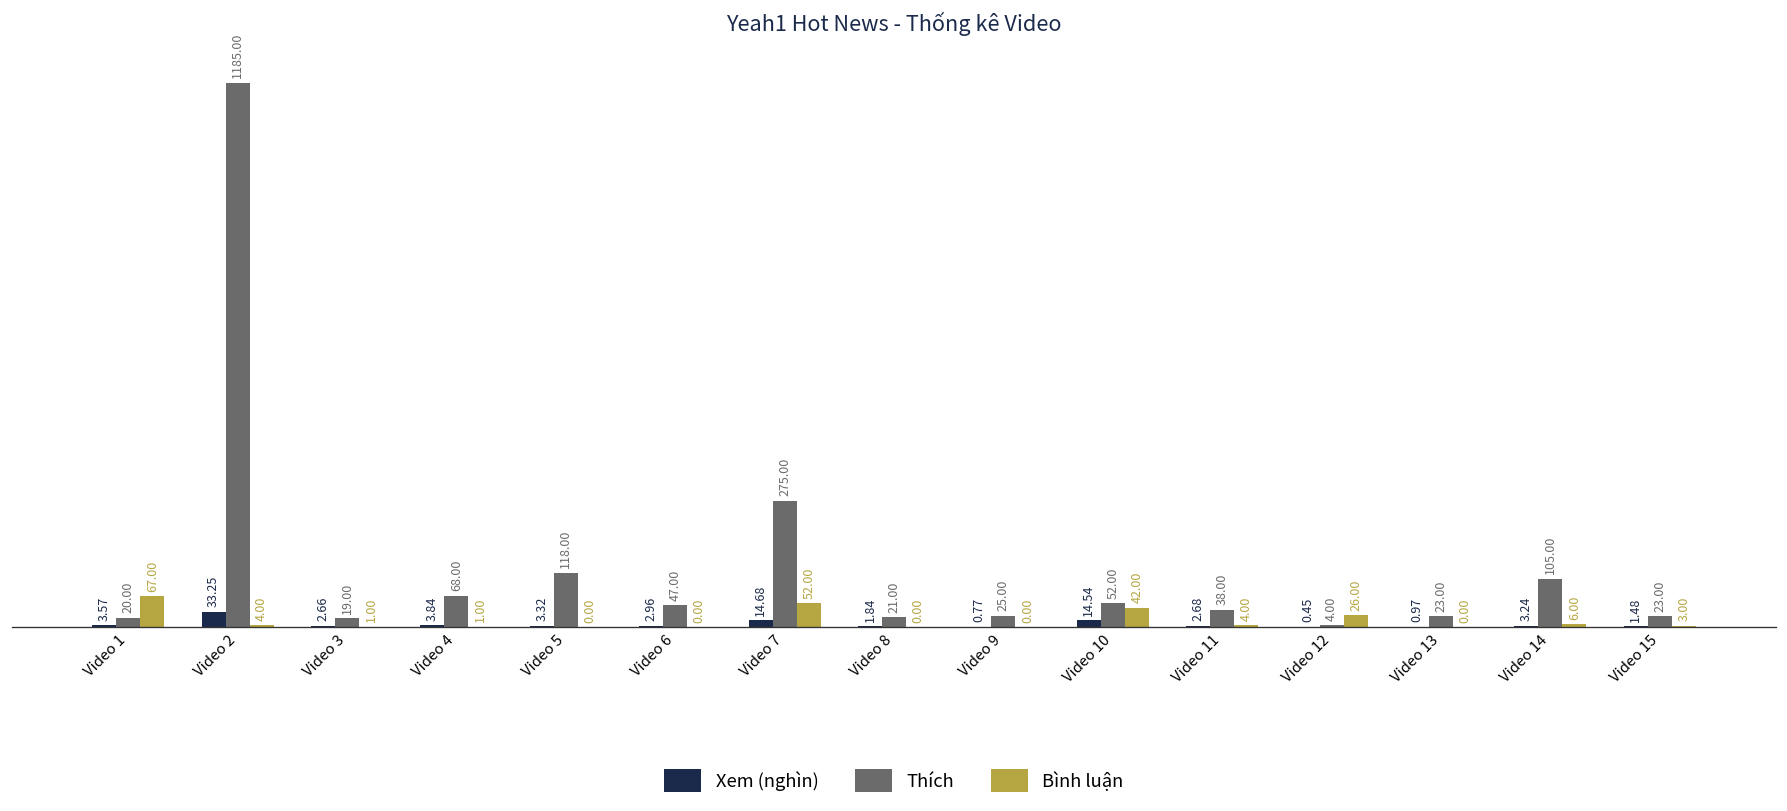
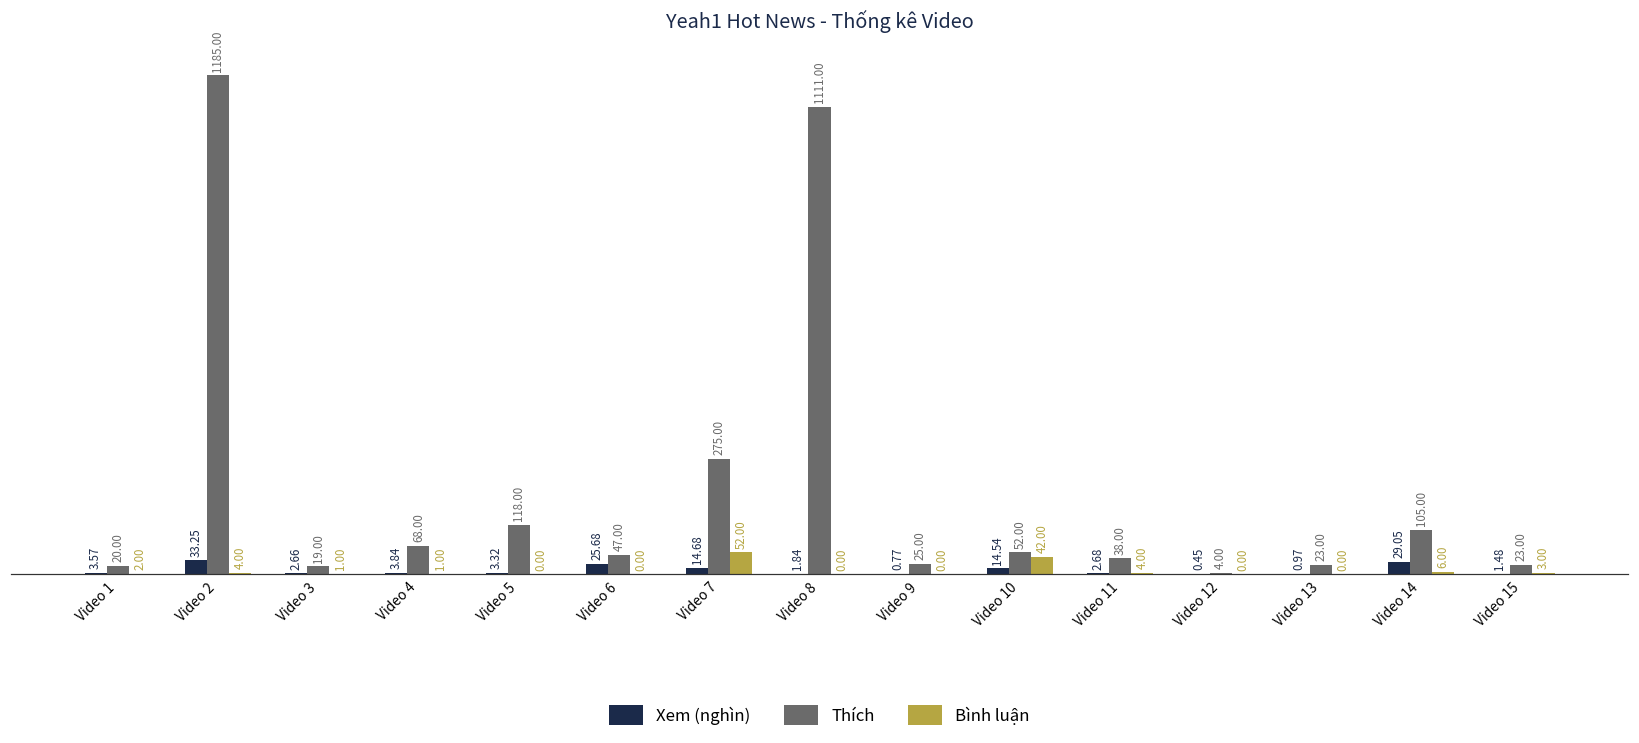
  {
    "Xem (nghìn)": {
      "Video 1": 3.57,
      "Video 2": 33.25,
      "Video 3": 2.66,
      "Video 4": 3.84,
      "Video 5": 3.32,
-     "Video 6": 2.96,
+     "Video 6": 25.68,
      "Video 7": 14.68,
      "Video 8": 1.84,
      "Video 9": 0.77,
      "Video 10": 14.54,
      "Video 11": 2.68,
      "Video 12": 0.45,
      "Video 13": 0.97,
-     "Video 14": 3.24,
+     "Video 14": 29.05,
      "Video 15": 1.48
    },
    "Thích": {
      "Video 1": 20.00,
      "Video 2": 1185.00,
      "Video 3": 19.00,
      "Video 4": 68.00,
      "Video 5": 118.00,
      "Video 6": 47.00,
      "Video 7": 275.00,
-     "Video 8": 21.00,
+     "Video 8": 1111.00,
      "Video 9": 25.00,
      "Video 10": 52.00,
      "Video 11": 38.00,
      "Video 12": 4.00,
      "Video 13": 23.00,
      "Video 14": 105.00,
      "Video 15": 23.00
    },
    "Bình luận": {
-     "Video 1": 67.00,
+     "Video 1": 2.00,
      "Video 2": 4.00,
      "Video 3": 1.00,
      "Video 4": 1.00,
      "Video 5": 0.00,
      "Video 6": 0.00,
      "Video 7": 52.00,
      "Video 8": 0.00,
      "Video 9": 0.00,
      "Video 10": 42.00,
      "Video 11": 4.00,
-     "Video 12": 26.00,
+     "Video 12": 0.00,
      "Video 13": 0.00,
      "Video 14": 6.00,
      "Video 15": 3.00
    }
  }
